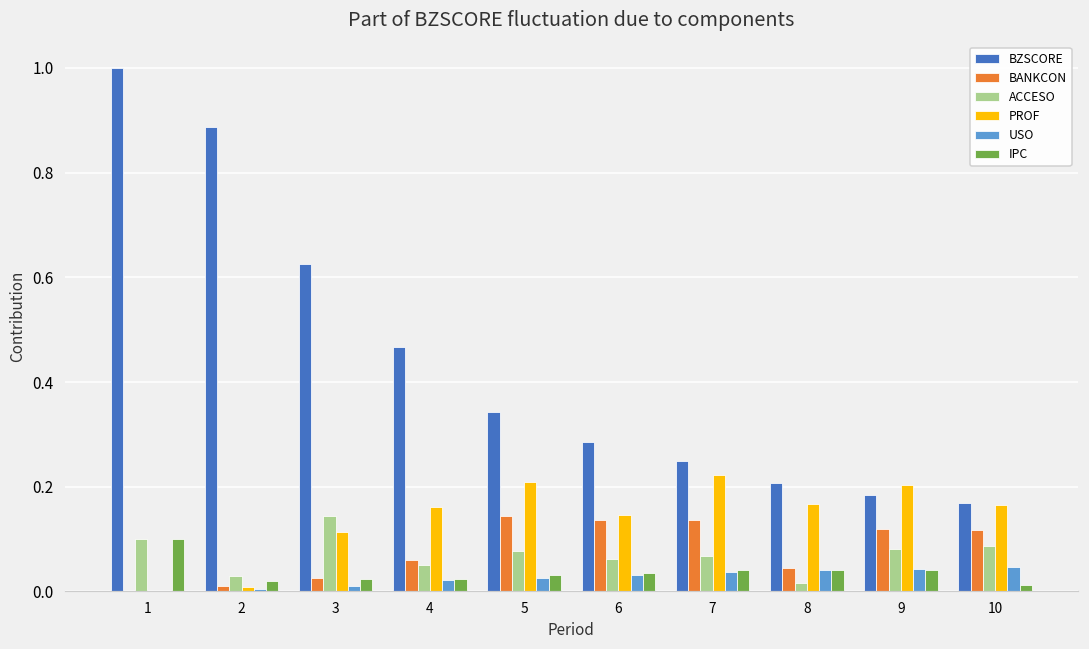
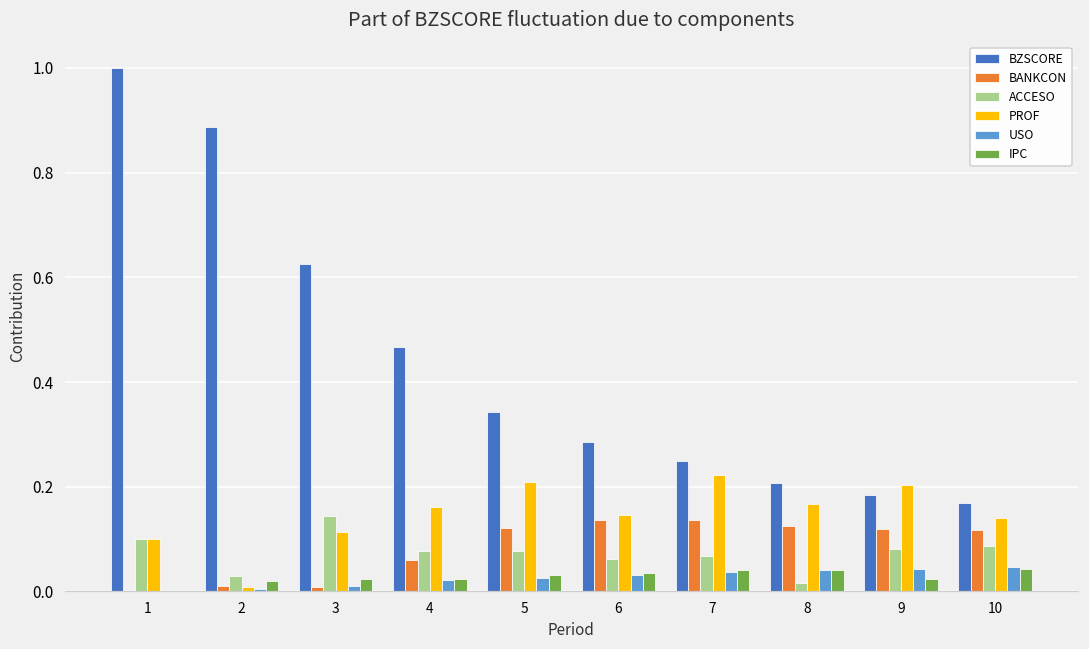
  {
    "BANKCON": {
      "1": 0.00,
      "2": 0.01,
-     "3": 0.03,
+     "3": 0.01,
      "4": 0.06,
-     "5": 0.14,
+     "5": 0.12,
      "6": 0.14,
      "7": 0.14,
-     "8": 0.05,
+     "8": 0.12,
      "9": 0.12,
      "10": 0.12
    },
    "ACCESO": {
      "1": 0.10,
      "2": 0.03,
      "3": 0.14,
-     "4": 0.05,
+     "4": 0.08,
      "5": 0.08,
      "6": 0.06,
      "7": 0.07,
      "8": 0.02,
      "9": 0.08,
      "10": 0.09
    },
    "PROF": {
-     "1": 0.0,
+     "1": 0.1,
      "2": 0.01,
      "3": 0.11,
      "4": 0.16,
      "5": 0.21,
      "6": 0.15,
      "7": 0.22,
      "8": 0.17,
      "9": 0.20,
-     "10": 0.17
+     "10": 0.14
    },
    "IPC": {
-     "1": 0.1,
+     "1": 0.0,
      "2": 0.02,
      "3": 0.02,
      "4": 0.02,
      "5": 0.03,
      "6": 0.04,
      "7": 0.04,
      "8": 0.04,
-     "9": 0.04,
-     "10": 0.01
+     "9": 0.02,
+     "10": 0.04
    }
  }
